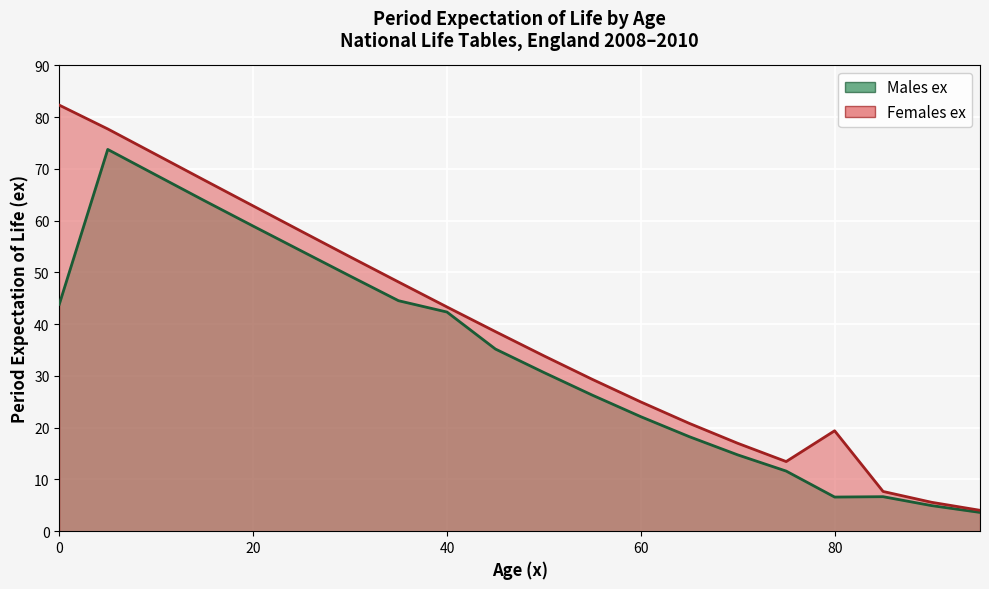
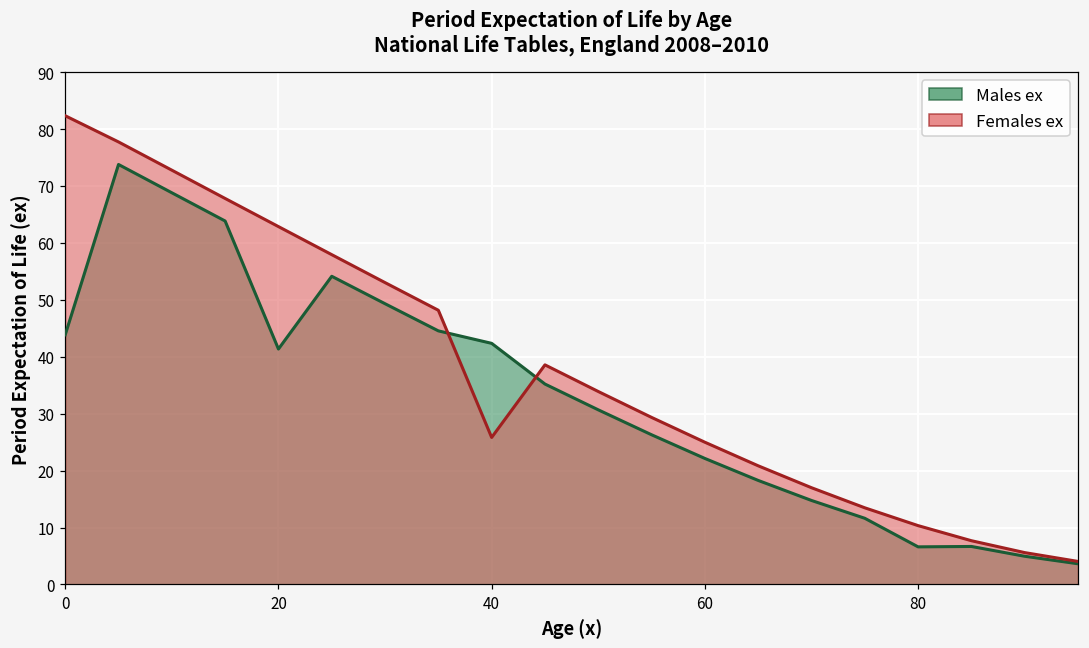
  {
    "Males ex": {
      "0": 44,
-     "20": 59,
+     "20": 41,
      "40": 42,
      "60": 22,
      "80": 7
    },
    "Females ex": {
      "0": 82,
      "20": 63,
-     "40": 43,
+     "40": 26,
      "60": 25,
-     "80": 19
+     "80": 10
    }
  }
